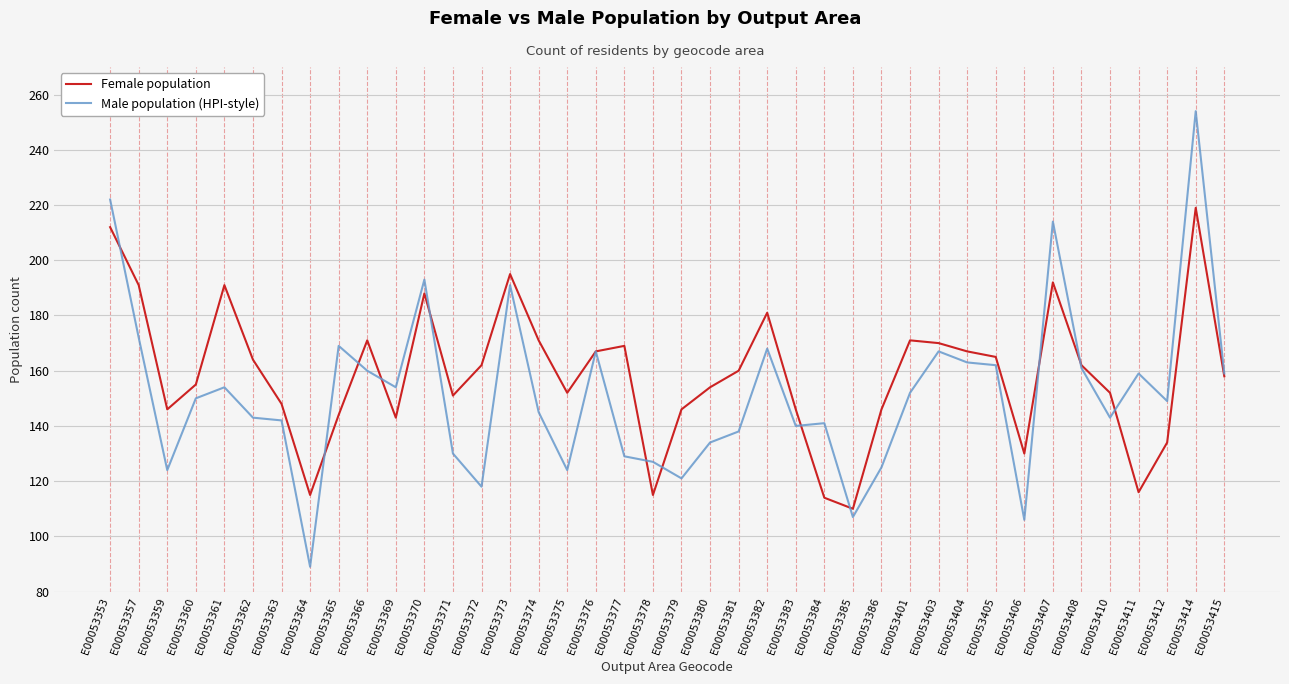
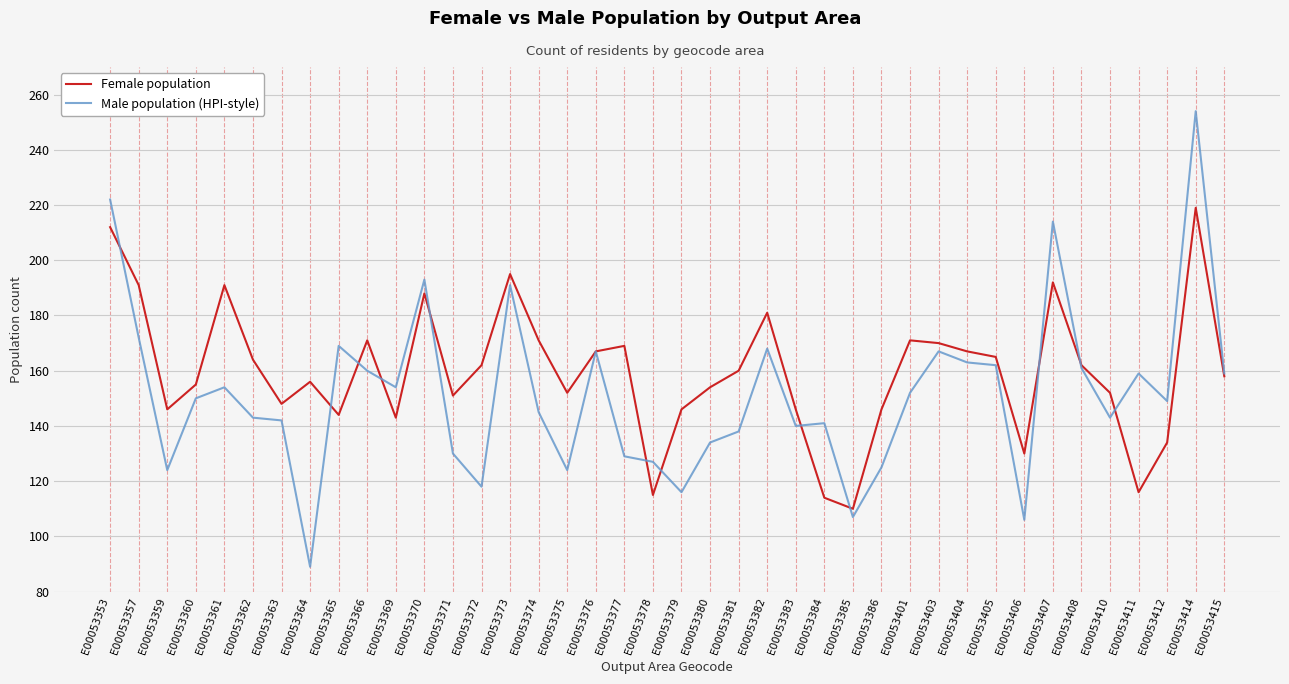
  {
    "Female population": {
      "E00053353": 212,
      "E00053357": 191,
      "E00053359": 146,
      "E00053360": 155,
      "E00053361": 191,
      "E00053362": 164,
      "E00053363": 148,
-     "E00053364": 115,
+     "E00053364": 156,
      "E00053365": 144,
      "E00053366": 171,
      "E00053369": 143,
      "E00053370": 188,
      "E00053371": 151,
      "E00053372": 162,
      "E00053373": 195,
      "E00053374": 171,
      "E00053375": 152,
      "E00053377": 169,
      "E00053378": 115,
      "E00053379": 146,
      "E00053380": 154,
      "E00053381": 160,
      "E00053382": 181,
      "E00053383": 146,
      "E00053384": 114,
      "E00053385": 110,
      "E00053386": 146,
      "E00053401": 171,
      "E00053403": 170,
      "E00053404": 167,
      "E00053405": 165,
      "E00053406": 130,
      "E00053407": 192,
      "E00053408": 162,
      "E00053410": 152,
      "E00053411": 116,
      "E00053412": 134,
      "E00053414": 219,
      "E00053415": 158
    },
    "Male population (HPI-style)": {
      "E00053353": 222,
      "E00053357": 172,
      "E00053359": 124,
      "E00053360": 150,
      "E00053361": 154,
      "E00053362": 143,
      "E00053363": 142,
      "E00053364": 89,
      "E00053365": 169,
      "E00053366": 160,
      "E00053369": 154,
      "E00053370": 193,
      "E00053371": 130,
      "E00053372": 118,
      "E00053373": 191,
      "E00053374": 145,
      "E00053375": 124,
      "E00053377": 129,
      "E00053378": 127,
-     "E00053379": 121,
+     "E00053379": 116,
      "E00053380": 134,
      "E00053381": 138,
      "E00053382": 168,
      "E00053383": 140,
      "E00053384": 141,
      "E00053385": 107,
      "E00053386": 125,
      "E00053401": 152,
      "E00053403": 167,
      "E00053404": 163,
      "E00053405": 162,
      "E00053406": 106,
      "E00053407": 214,
      "E00053408": 161,
      "E00053410": 143,
      "E00053411": 159,
      "E00053412": 149,
      "E00053414": 254,
      "E00053415": 159
    }
  }
